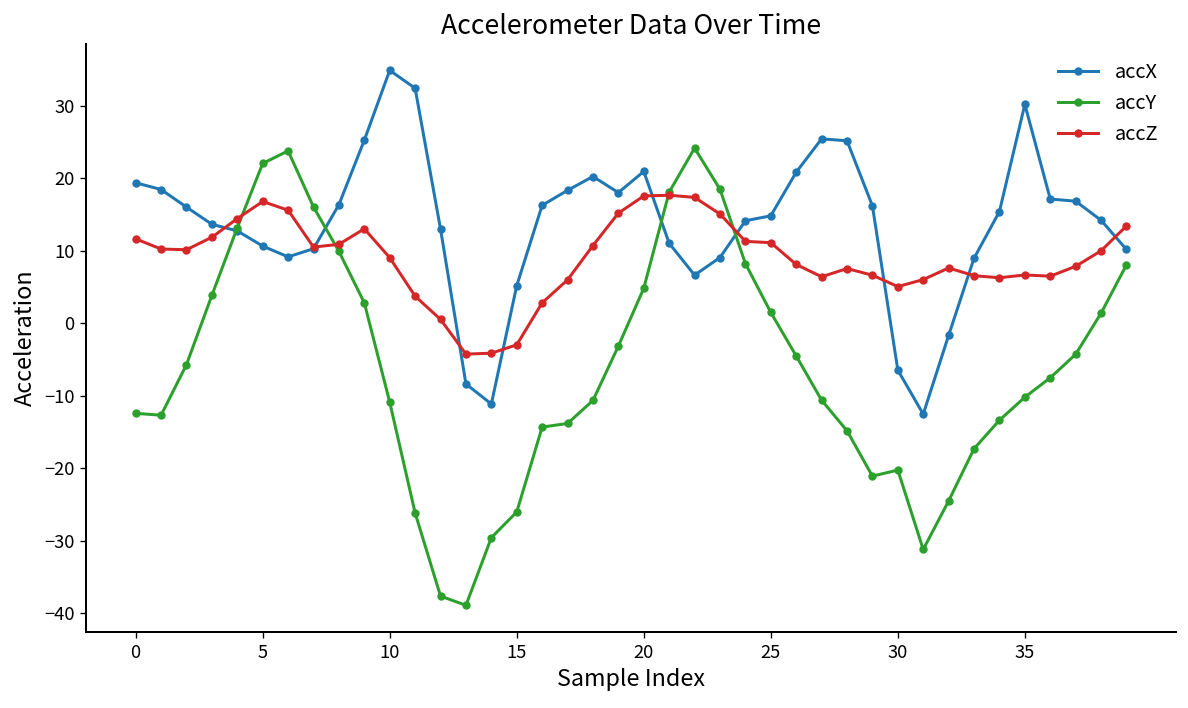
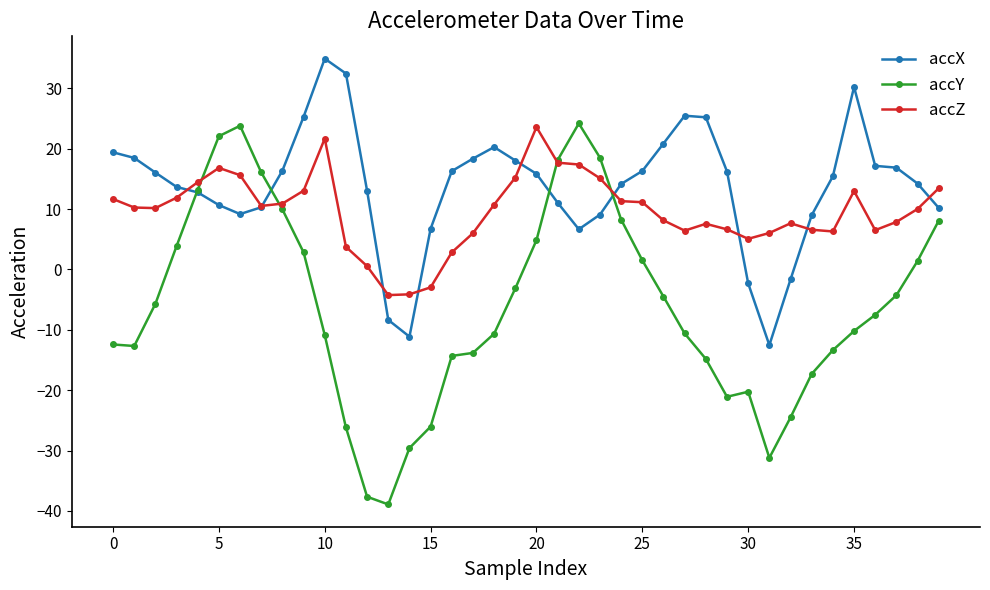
  {
    "accX": {
      "0": 19,
      "5": 11,
      "10": 35,
-     "15": 5,
-     "20": 21,
-     "25": 15,
-     "30": -6,
+     "15": 7,
+     "20": 16,
+     "25": 16,
+     "30": -2,
      "35": 30
    },
    "accY": {
      "0": -12,
      "5": 22,
      "10": -11,
      "15": -26,
      "20": 5,
      "25": 2,
      "30": -20,
      "35": -10
    },
    "accZ": {
      "0": 12,
      "5": 17,
-     "10": 9,
+     "10": 22,
      "15": -3,
-     "20": 18,
+     "20": 24,
      "25": 11,
      "30": 5,
-     "35": 7
+     "35": 13
    }
  }
